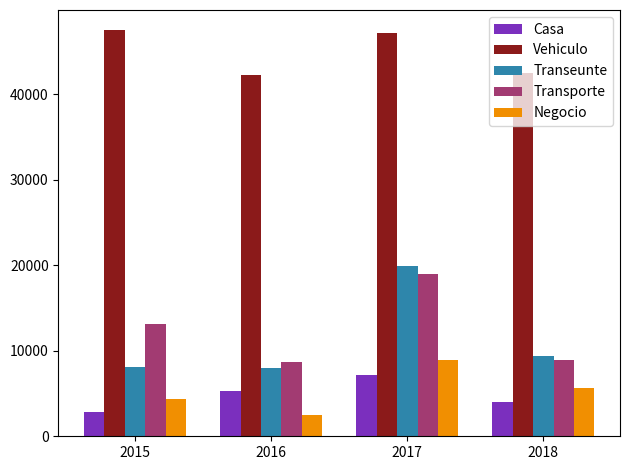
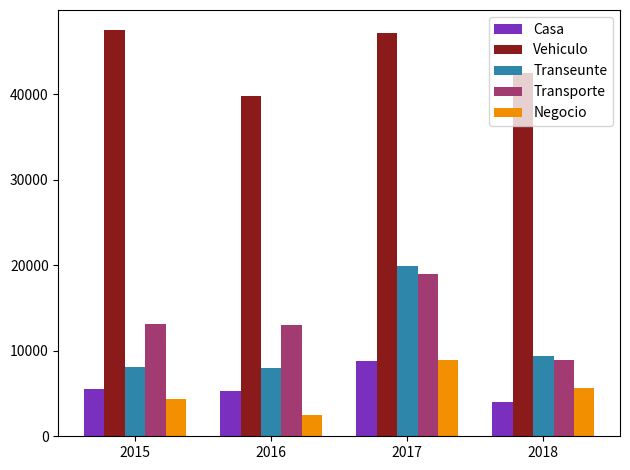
  {
    "Casa": {
-     "2015": 3000,
+     "2015": 6000,
      "2016": 5000,
-     "2017": 7000,
+     "2017": 9000,
      "2018": 4000
    },
    "Vehiculo": {
      "2015": 47000,
-     "2016": 42000,
+     "2016": 40000,
      "2017": 47000
    },
    "Transeunte": {
      "2015": 8000,
      "2016": 8000,
      "2017": 20000,
      "2018": 9000
    },
    "Transporte": {
      "2015": 13000,
-     "2016": 9000,
+     "2016": 13000,
      "2017": 19000,
      "2018": 9000
    },
    "Negocio": {
      "2015": 4000,
      "2016": 2000,
      "2017": 9000,
      "2018": 6000
    }
  }
